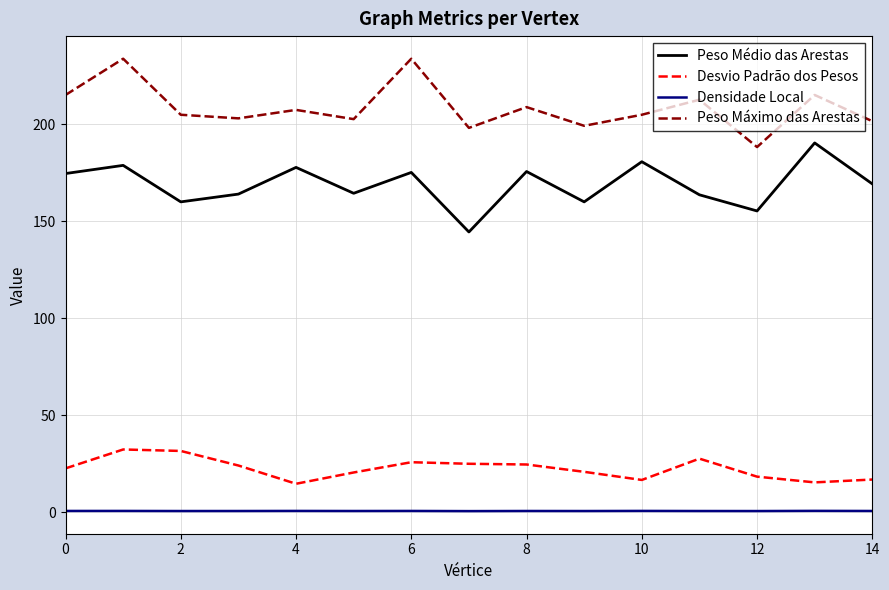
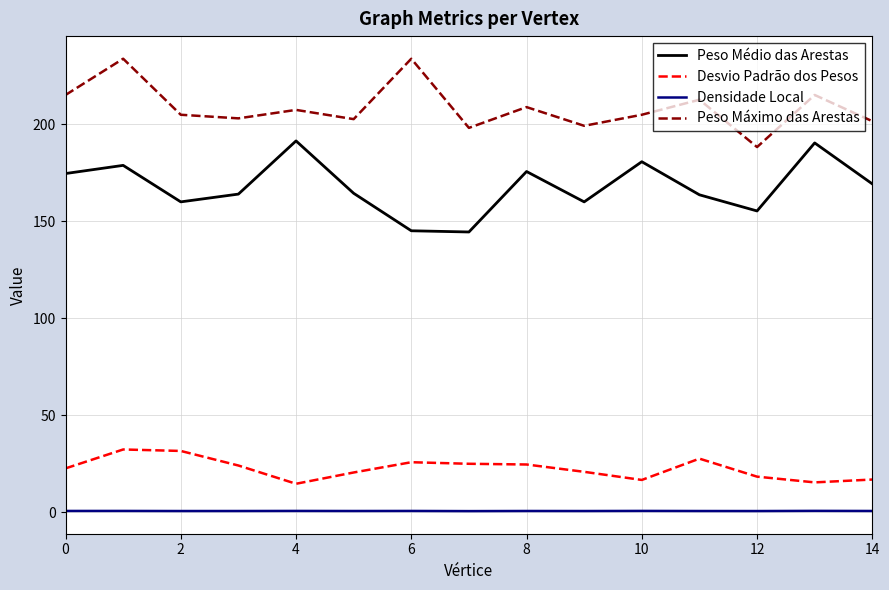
  {
    "Peso Médio das Arestas": {
      "0": 175,
      "2": 160,
-     "4": 178,
-     "6": 175,
+     "4": 191,
+     "6": 145,
      "8": 176,
      "10": 181,
      "12": 155,
      "14": 169
    },
    "Desvio Padrão dos Pesos": {
      "0": 23,
      "2": 32,
      "4": 15,
      "6": 26,
      "8": 25,
      "10": 17,
      "12": 18,
      "14": 17
    },
    "Densidade Local": {
      "0": 1,
      "2": 1,
      "4": 1,
      "6": 1,
      "8": 1,
      "10": 1,
      "12": 1,
      "14": 1
    },
    "Peso Máximo das Arestas": {
      "0": 215,
      "2": 205,
      "4": 207,
      "6": 234,
      "8": 209,
      "10": 205,
      "12": 188,
      "14": 201
    }
  }
